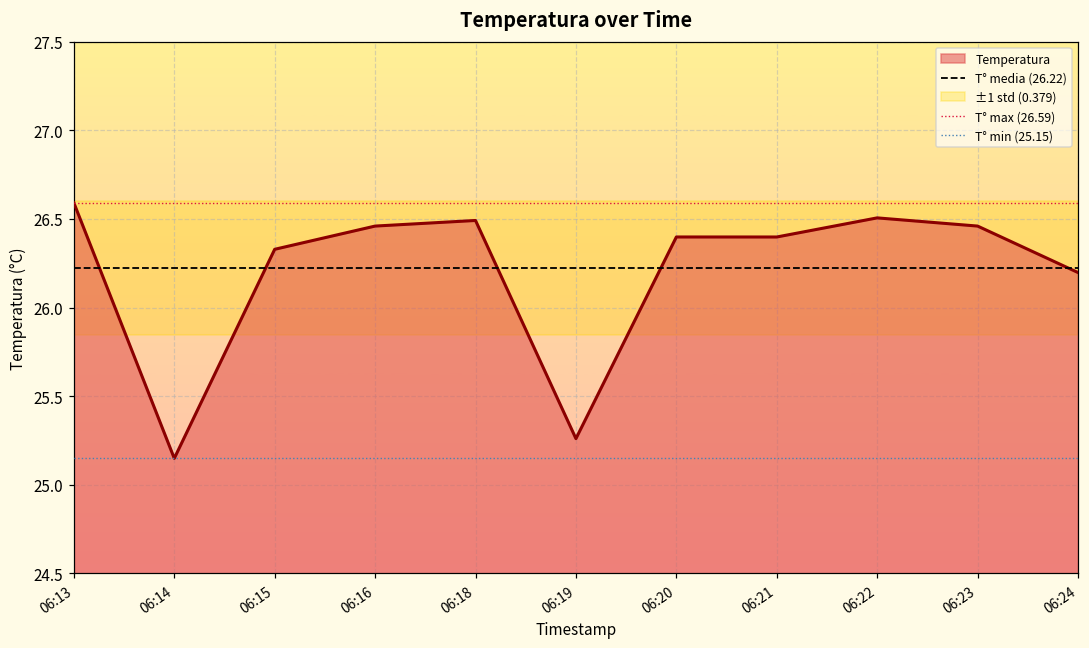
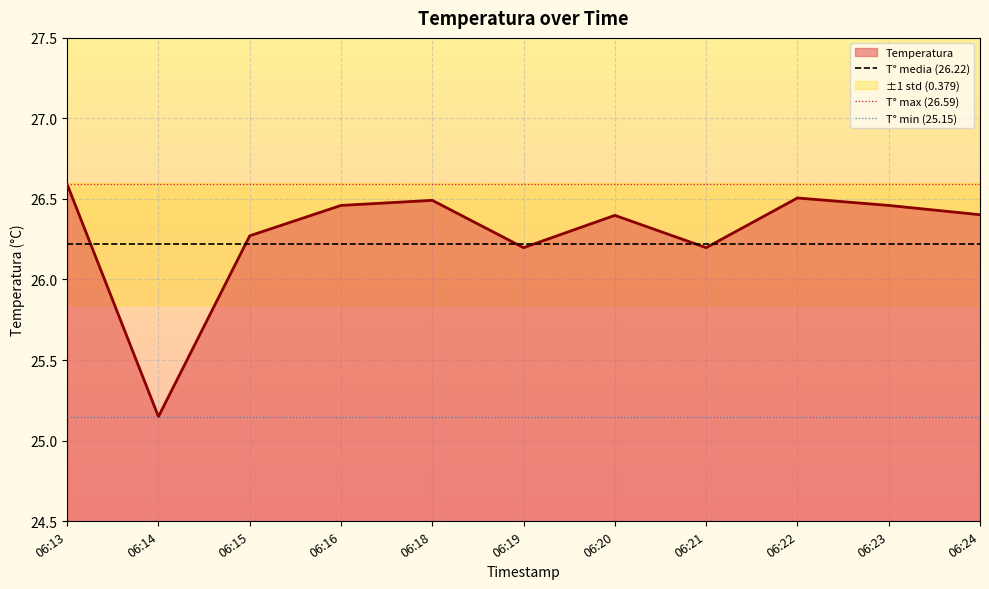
  {
    "Temperatura": {
      "06:14": 25.15,
-     "06:15": 26.33,
+     "06:15": 26.27,
      "06:16": 26.46,
      "06:18": 26.49,
-     "06:19": 25.26,
+     "06:19": 26.20,
      "06:20": 26.40,
-     "06:21": 26.40,
+     "06:21": 26.20,
      "06:22": 26.51,
      "06:23": 26.46,
-     "06:24": 26.20
+     "06:24": 26.40
    },
    "±1 std (0.379)": {
      "06:14": 26.60,
      "06:15": 26.60,
      "06:16": 26.60,
      "06:18": 26.60,
      "06:19": 26.60,
      "06:20": 26.60,
      "06:21": 26.60,
      "06:22": 26.60,
      "06:23": 26.60,
      "06:24": 26.60
    }
  }
